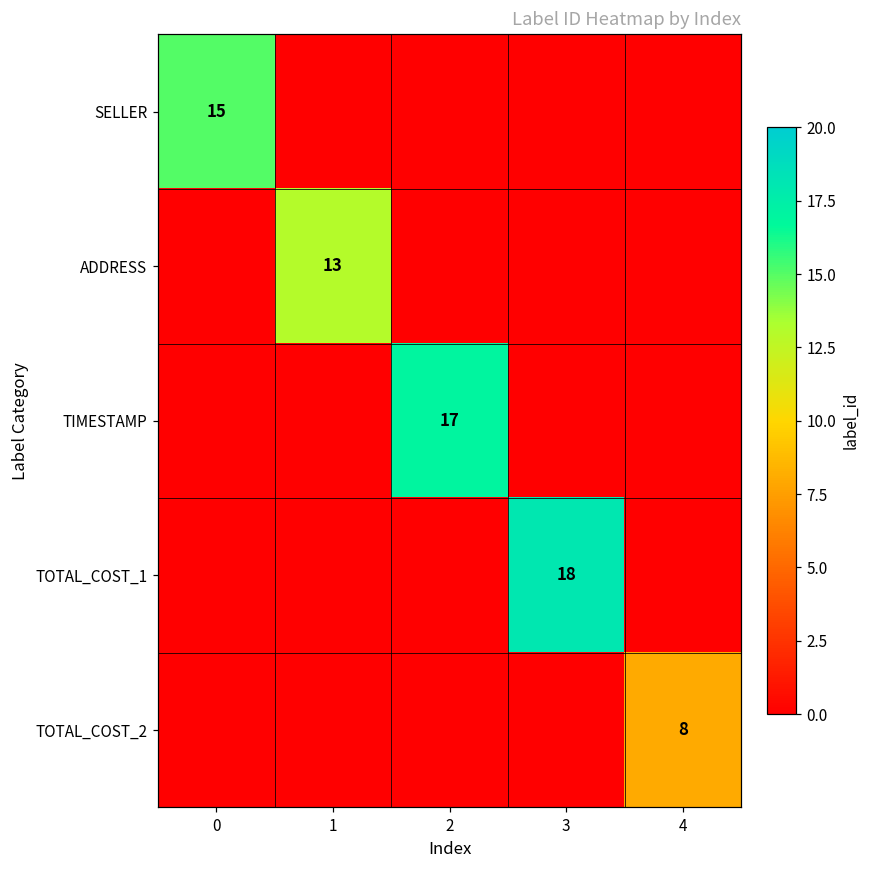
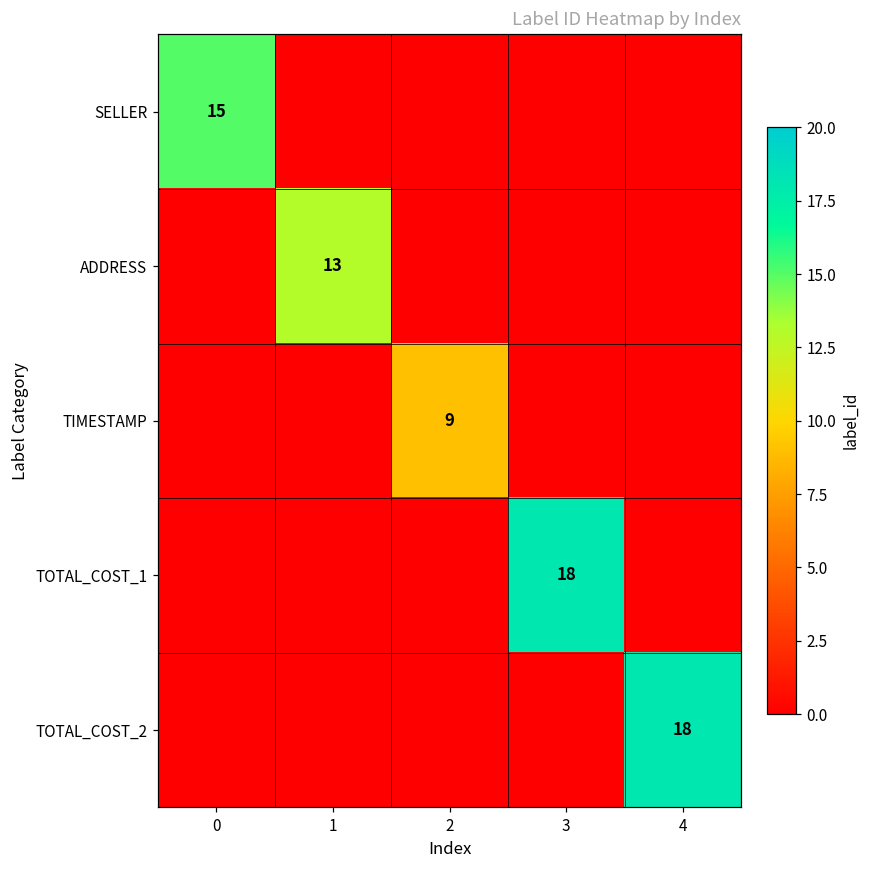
  {
    "SELLER": {
      "0": 15
    },
    "ADDRESS": {
      "1": 13
    },
    "TIMESTAMP": {
-     "2": 17
+     "2": 9
    },
    "TOTAL_COST_1": {
      "3": 18
    },
    "TOTAL_COST_2": {
-     "4": 8
+     "4": 18
    }
  }
